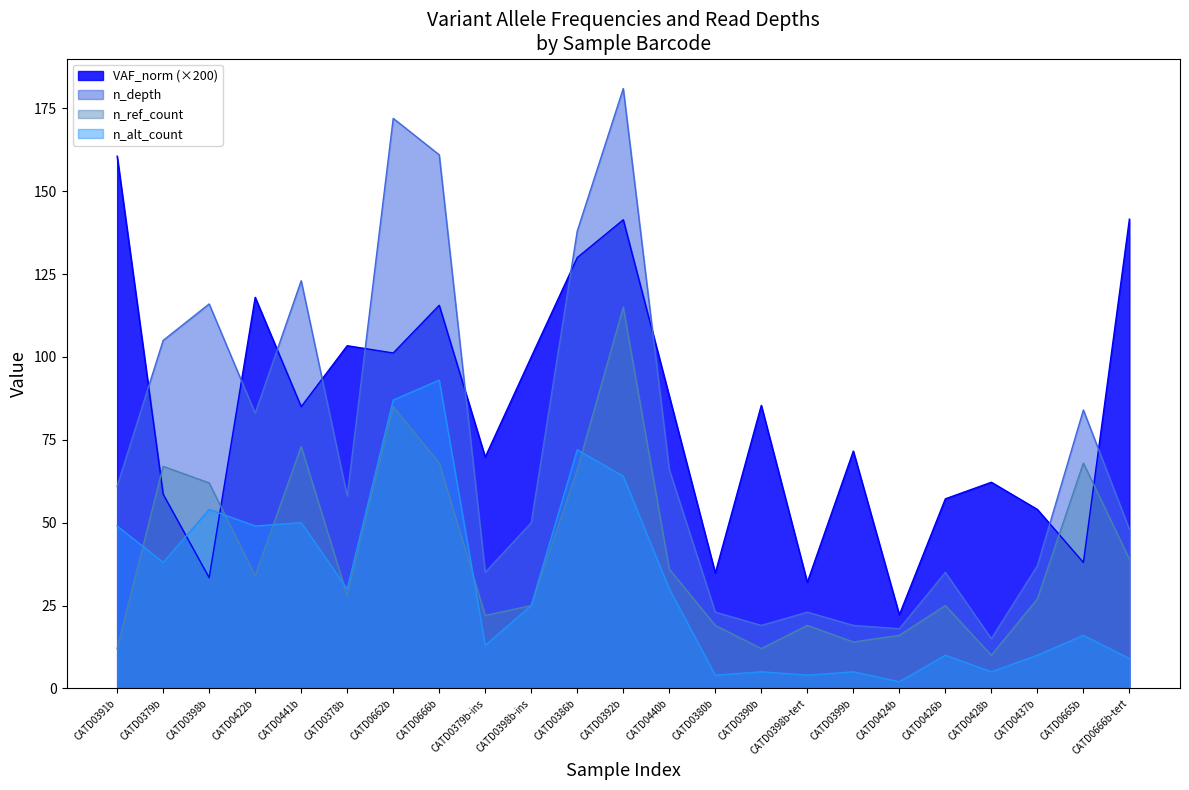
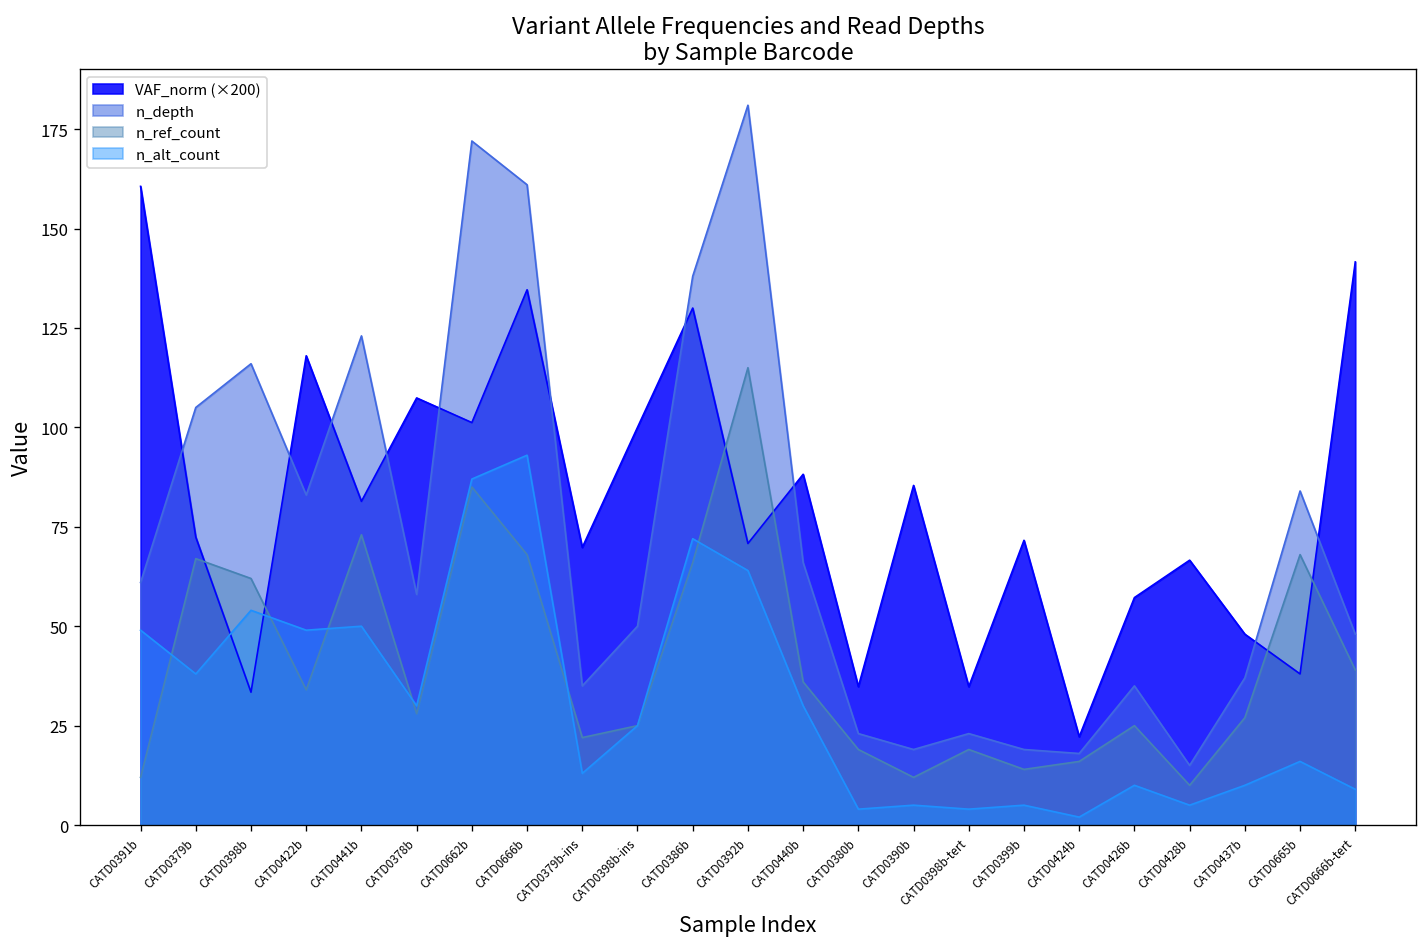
  {
    "VAF_norm (×200)": {
      "CATD0391b": 161,
-     "CATD0379b": 59,
+     "CATD0379b": 72,
      "CATD0398b": 33,
      "CATD0422b": 118,
-     "CATD0441b": 85,
-     "CATD0378b": 103,
+     "CATD0441b": 81,
+     "CATD0378b": 107,
      "CATD0662b": 101,
-     "CATD0666b": 116,
+     "CATD0666b": 135,
      "CATD0379b-ins": 70,
      "CATD0398b-ins": 100,
      "CATD0386b": 130,
-     "CATD0392b": 141,
+     "CATD0392b": 71,
      "CATD0440b": 88,
      "CATD0380b": 35,
      "CATD0390b": 85,
-     "CATD0398b-tert": 32,
+     "CATD0398b-tert": 35,
      "CATD0399b": 72,
      "CATD0424b": 22,
      "CATD0426b": 57,
-     "CATD0428b": 62,
-     "CATD0437b": 54,
+     "CATD0428b": 67,
+     "CATD0437b": 48,
      "CATD0665b": 38,
      "CATD0666b-tert": 142
    }
  }
